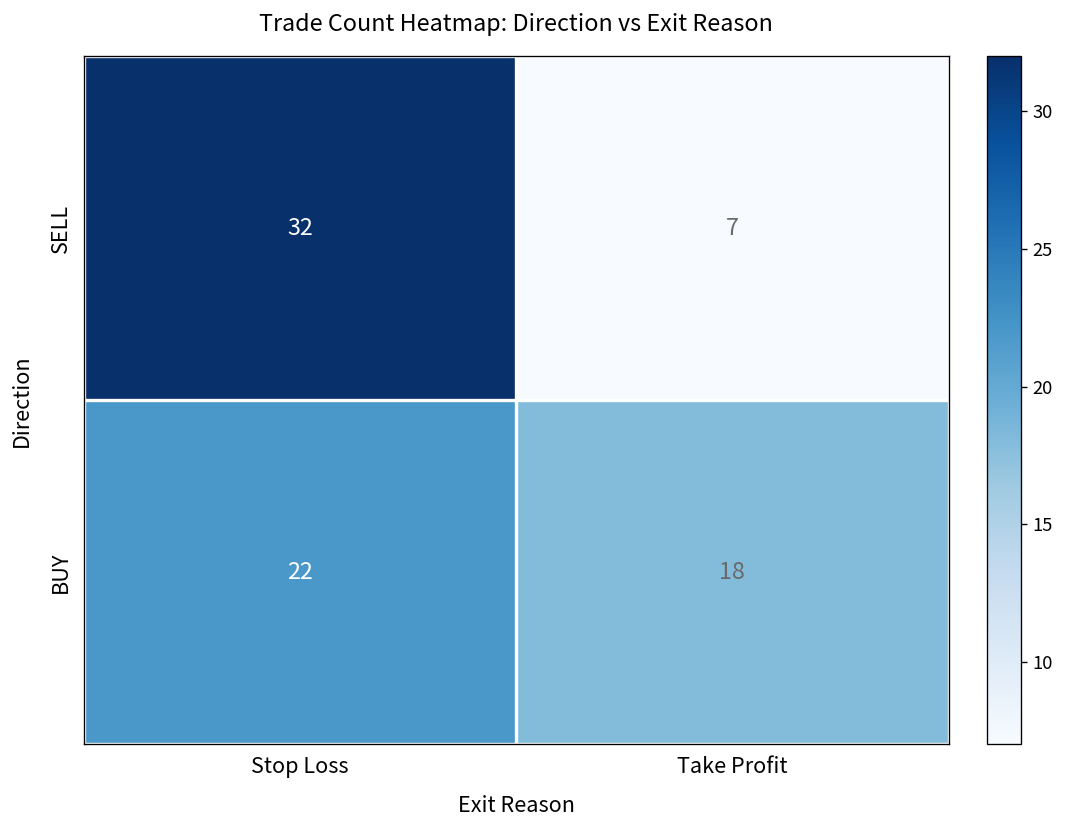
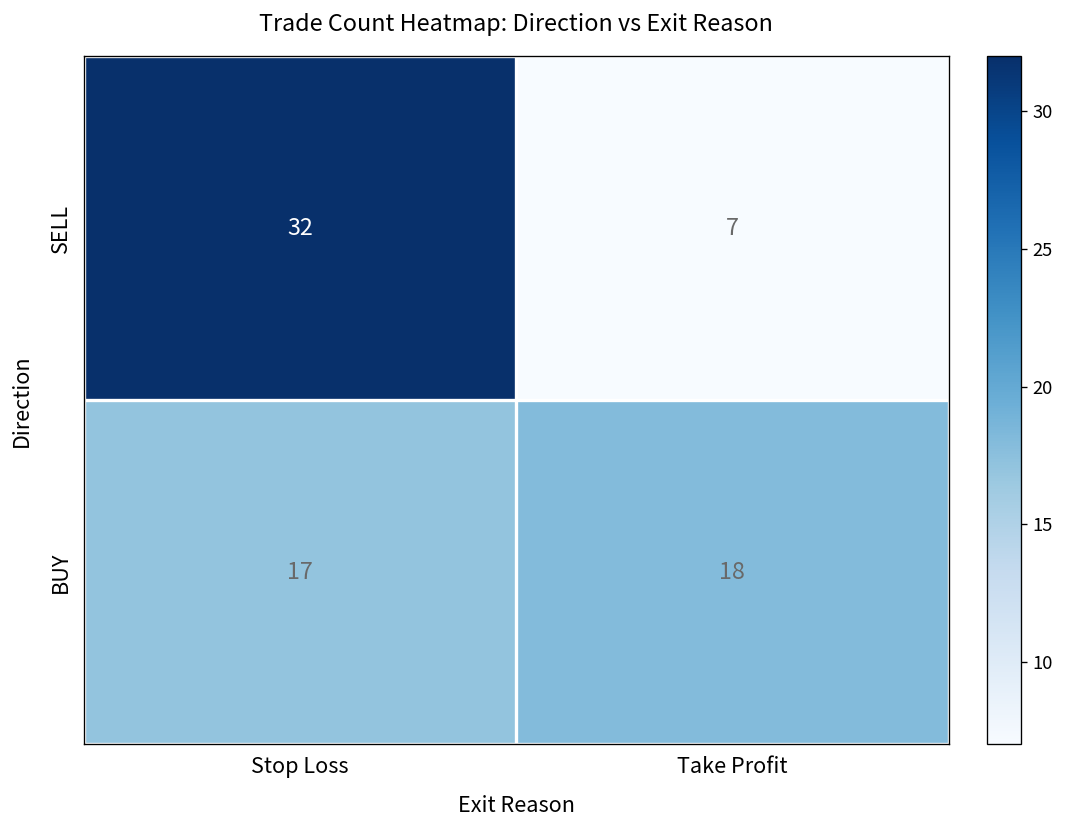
  {
    "SELL": {
      "Stop Loss": 32,
      "Take Profit": 7
    },
    "BUY": {
-     "Stop Loss": 22,
+     "Stop Loss": 17,
      "Take Profit": 18
    }
  }
